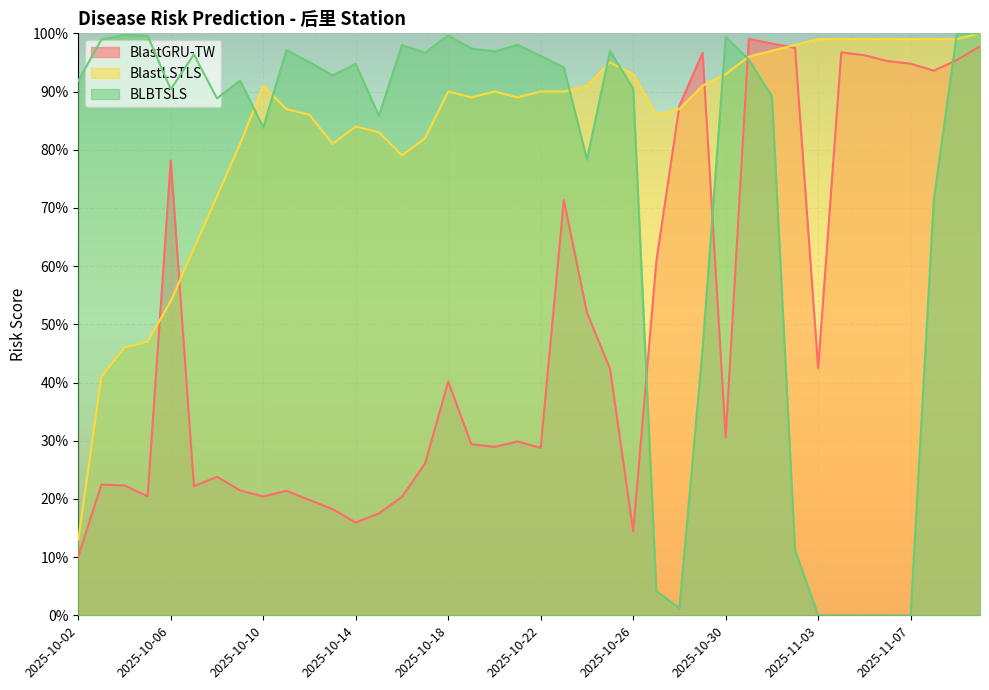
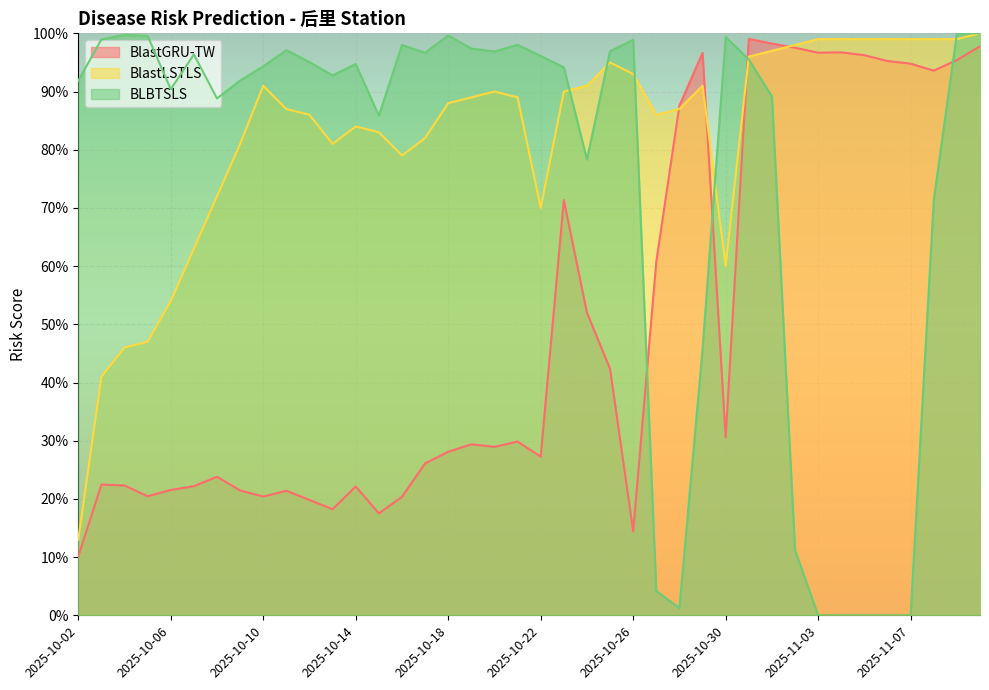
  {
    "BlastGRU-TW": {
      "2025-10-02": "10%",
-     "2025-10-06": "78%",
+     "2025-10-06": "22%",
      "2025-10-10": "20%",
-     "2025-10-14": "16%",
-     "2025-10-18": "40%",
-     "2025-10-22": "29%",
+     "2025-10-14": "22%",
+     "2025-10-18": "28%",
+     "2025-10-22": "27%",
      "2025-10-26": "14%",
      "2025-10-30": "31%",
-     "2025-11-03": "42%",
+     "2025-11-03": "97%",
      "2025-11-07": "95%"
    },
    "BlastLSTLS": {
      "2025-10-02": "13%",
      "2025-10-06": "54%",
      "2025-10-10": "91%",
      "2025-10-14": "84%",
-     "2025-10-18": "90%",
-     "2025-10-22": "90%",
+     "2025-10-18": "88%",
+     "2025-10-22": "70%",
      "2025-10-26": "93%",
-     "2025-10-30": "93%",
+     "2025-10-30": "60%",
      "2025-11-03": "99%",
      "2025-11-07": "99%"
    },
    "BLBTSLS": {
      "2025-10-02": "92%",
-     "2025-10-10": "84%",
+     "2025-10-10": "94%",
      "2025-10-14": "95%",
      "2025-10-18": "100%",
      "2025-10-22": "96%",
-     "2025-10-26": "90%",
+     "2025-10-26": "99%",
      "2025-10-30": "99%",
      "2025-11-03": "0%",
      "2025-11-07": "0%"
    }
  }
